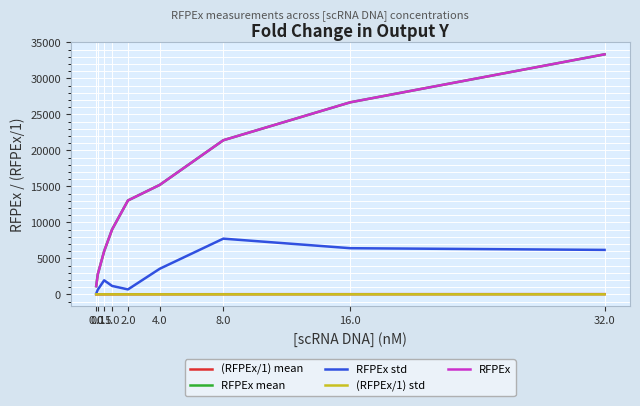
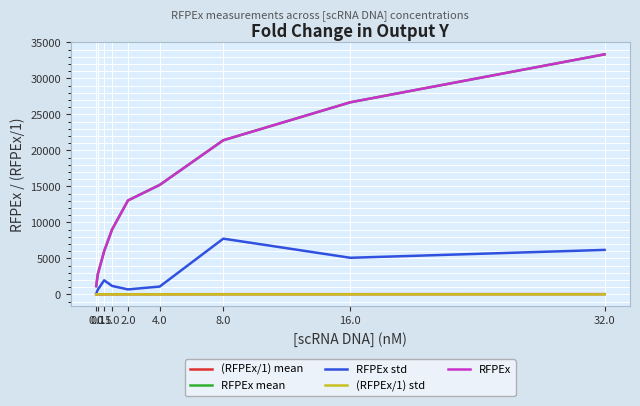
  {
    "RFPEx": {
      "2.0": 13000,
      "4.0": 15000,
      "8.0": 21000,
      "16.0": 27000,
      "32.0": 33000
    },
    "RFPEx std": {
      "2.0": 1000,
-     "4.0": 4000,
+     "4.0": 1000,
      "8.0": 8000,
-     "16.0": 6000,
+     "16.0": 5000,
      "32.0": 6000
    }
  }
